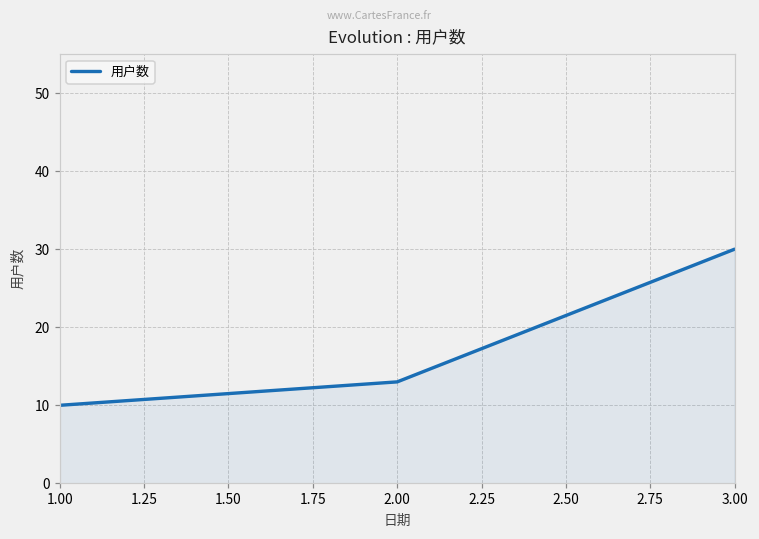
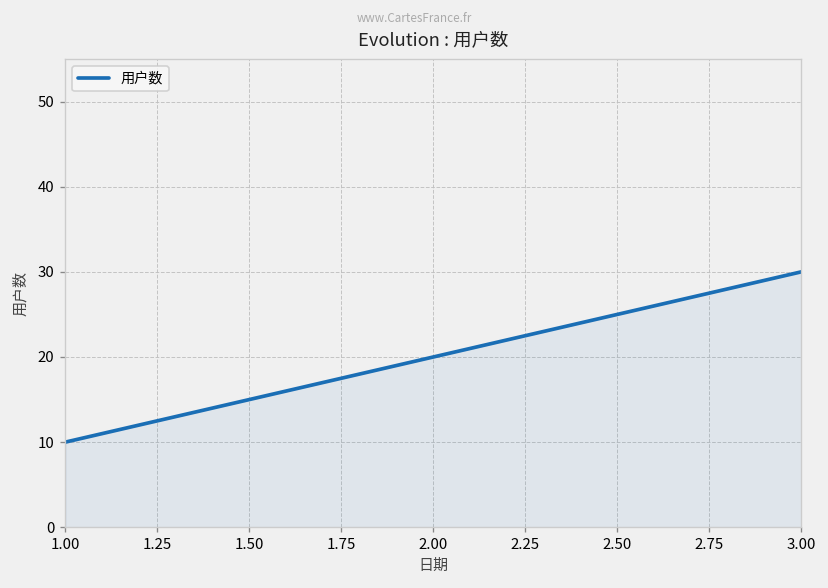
  {
    "1.00": 10,
-   "2.00": 13,
+   "2.00": 20,
    "3.00": 30
  }
